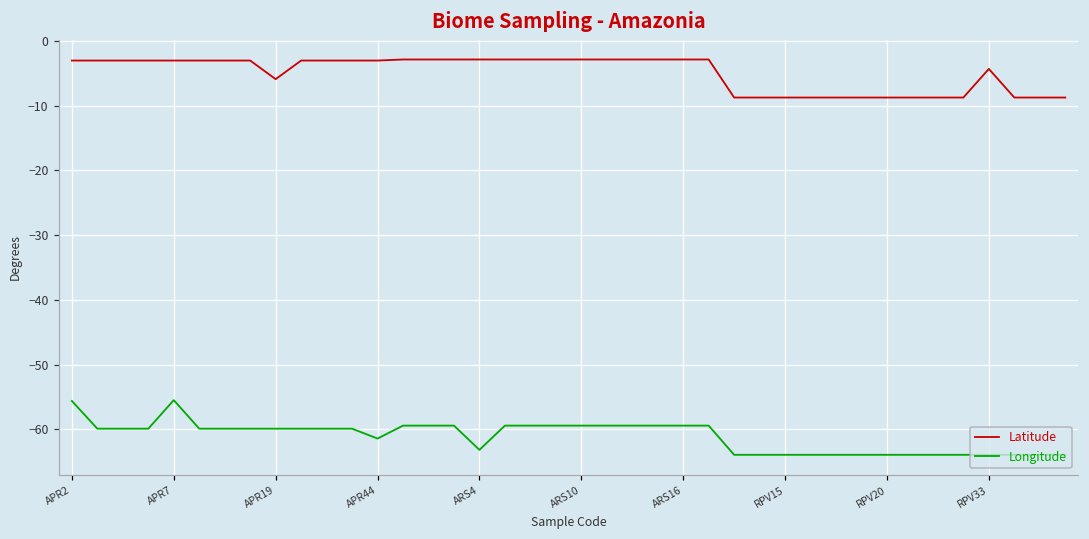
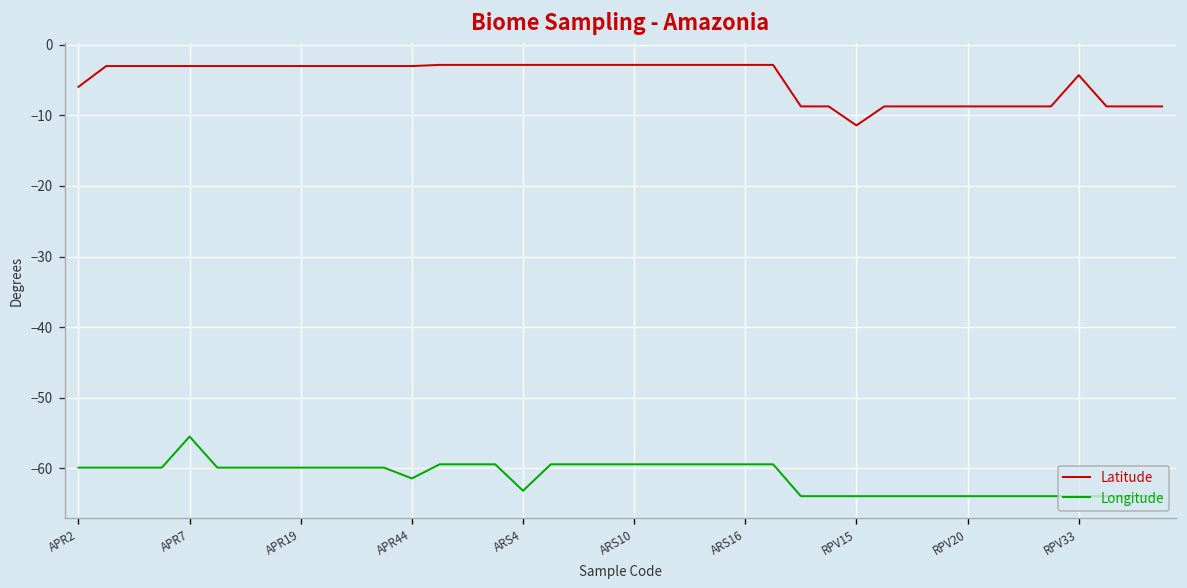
  {
    "Latitude": {
-     "APR2": -3,
+     "APR2": -6,
      "APR7": -3,
-     "APR19": -6,
+     "APR19": -3,
      "APR44": -3,
      "ARS4": -3,
      "ARS10": -3,
      "ARS16": -3,
-     "RPV15": -9,
+     "RPV15": -11,
      "RPV20": -9,
      "RPV33": -4
    },
    "Longitude": {
-     "APR2": -56,
+     "APR2": -60,
      "APR7": -55,
      "APR19": -60,
      "APR44": -61,
      "ARS4": -63,
      "ARS10": -59,
      "ARS16": -59,
      "RPV15": -64,
      "RPV20": -64
    }
  }
